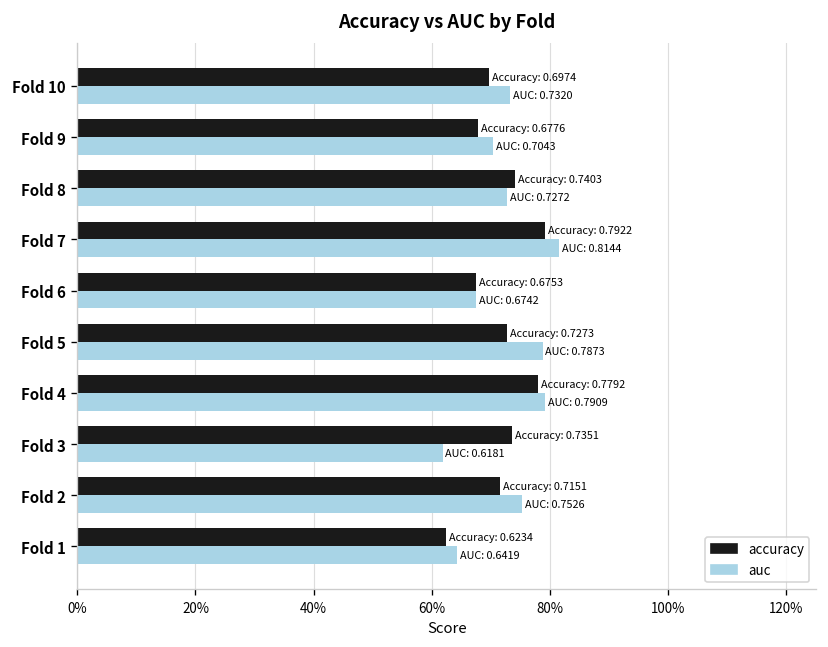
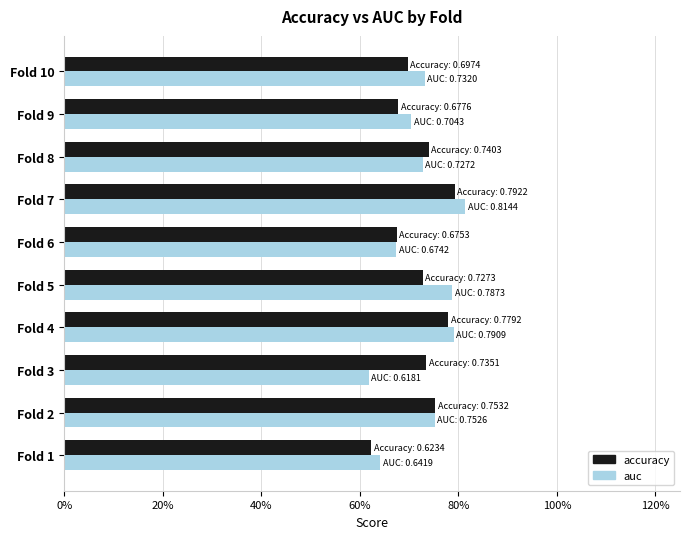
  {
    "accuracy": {
      "Fold 10": 0.6974,
      "Fold 9": 0.6776,
      "Fold 8": 0.7403,
      "Fold 7": 0.7922,
      "Fold 6": 0.6753,
      "Fold 5": 0.7273,
      "Fold 4": 0.7792,
      "Fold 3": 0.7351,
-     "Fold 2": 0.7151,
+     "Fold 2": 0.7532,
      "Fold 1": 0.6234
    },
    "auc": {
      "Fold 10": 0.7320,
      "Fold 9": 0.7043,
      "Fold 8": 0.7272,
      "Fold 7": 0.8144,
      "Fold 6": 0.6742,
      "Fold 5": 0.7873,
      "Fold 4": 0.7909,
      "Fold 3": 0.6181,
      "Fold 2": 0.7526,
      "Fold 1": 0.6419
    }
  }
